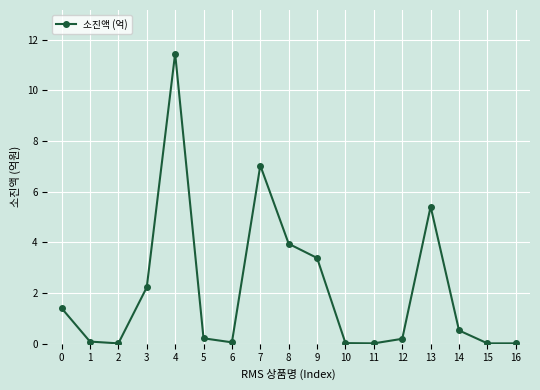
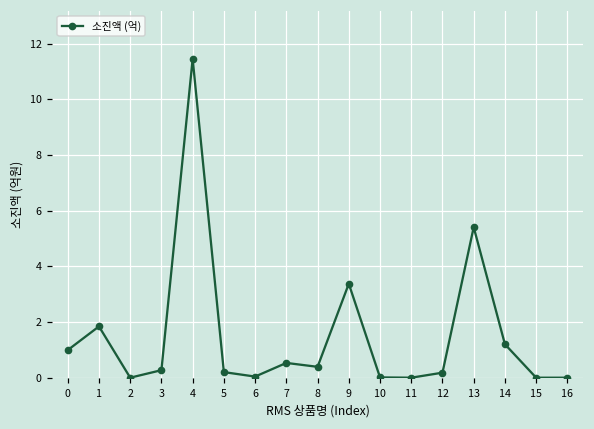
  {
-   "0": 1.4,
-   "1": 0.1,
+   "0": 1.0,
+   "1": 1.9,
    "2": 0.0,
-   "3": 2.2,
+   "3": 0.3,
    "4": 11.5,
    "5": 0.2,
    "6": 0.1,
-   "7": 7.0,
-   "8": 3.9,
+   "7": 0.5,
+   "8": 0.4,
    "9": 3.4,
    "10": 0.0,
    "11": 0.0,
    "12": 0.2,
    "13": 5.4,
-   "14": 0.5,
+   "14": 1.2,
    "15": 0.0,
    "16": 0.0
  }
